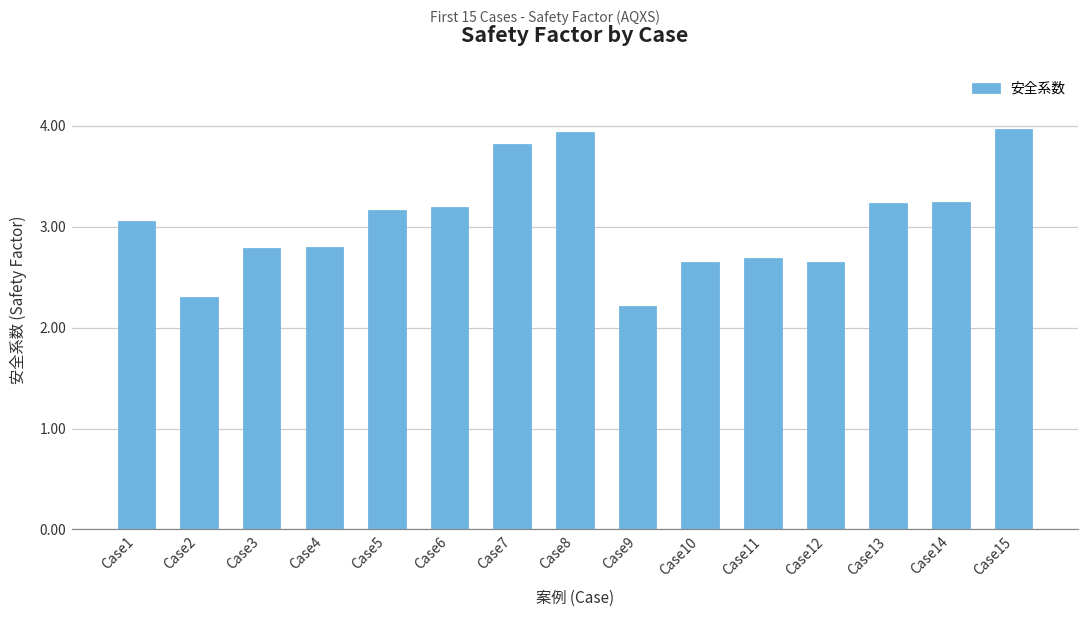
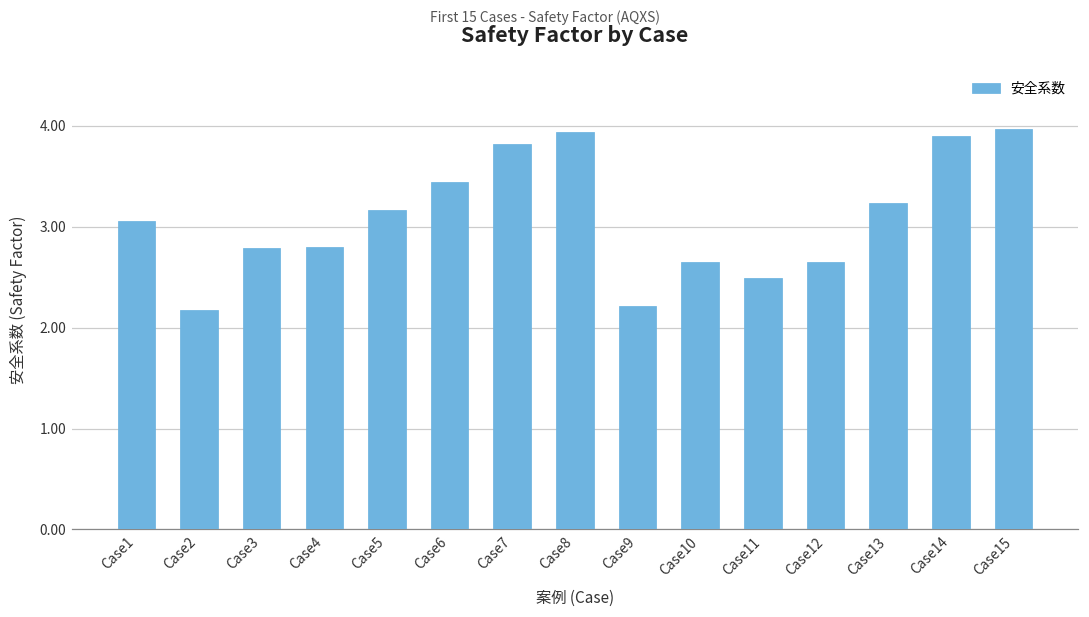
  {
    "Case1": 3.1,
-   "Case2": 2.3,
+   "Case2": 2.2,
    "Case3": 2.8,
    "Case4": 2.8,
    "Case5": 3.2,
-   "Case6": 3.2,
+   "Case6": 3.4,
    "Case7": 3.8,
    "Case8": 3.9,
    "Case9": 2.2,
    "Case10": 2.7,
-   "Case11": 2.7,
+   "Case11": 2.5,
    "Case12": 2.7,
    "Case13": 3.2,
-   "Case14": 3.2,
+   "Case14": 3.9,
    "Case15": 4.0
  }
